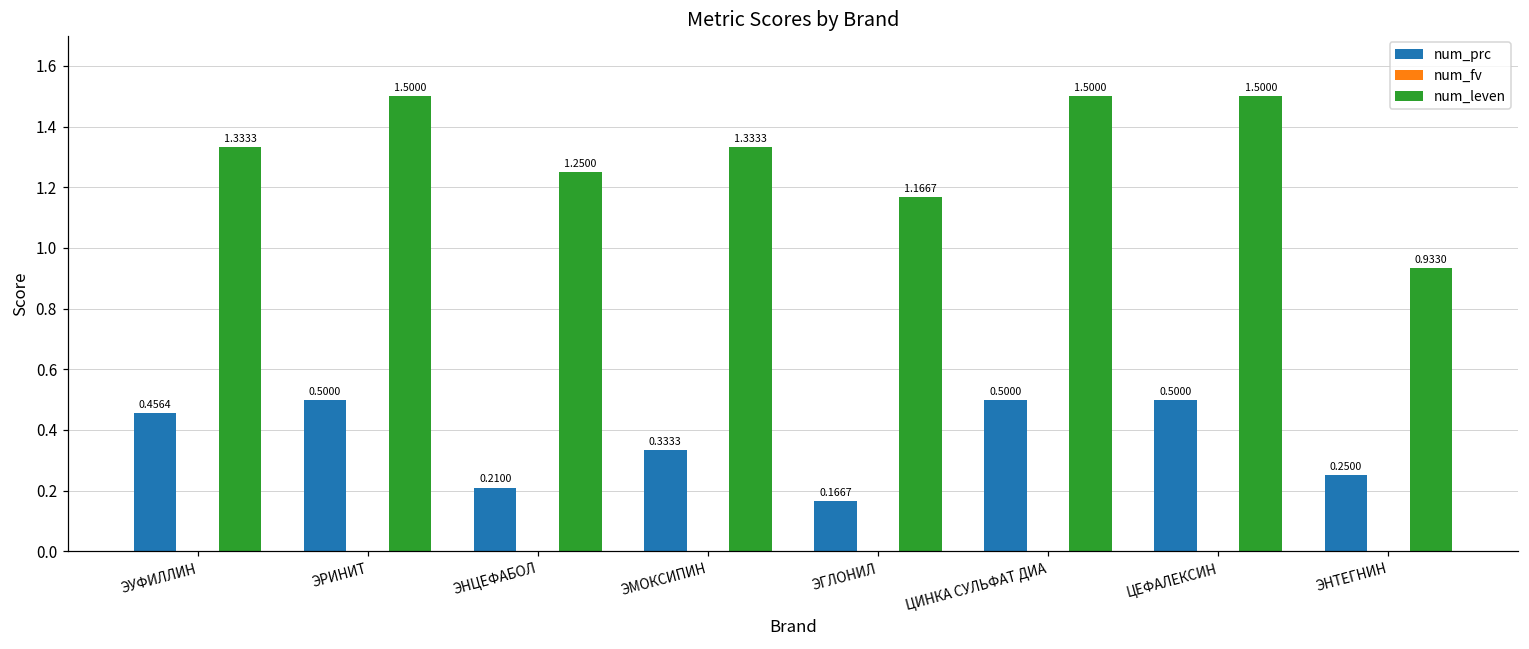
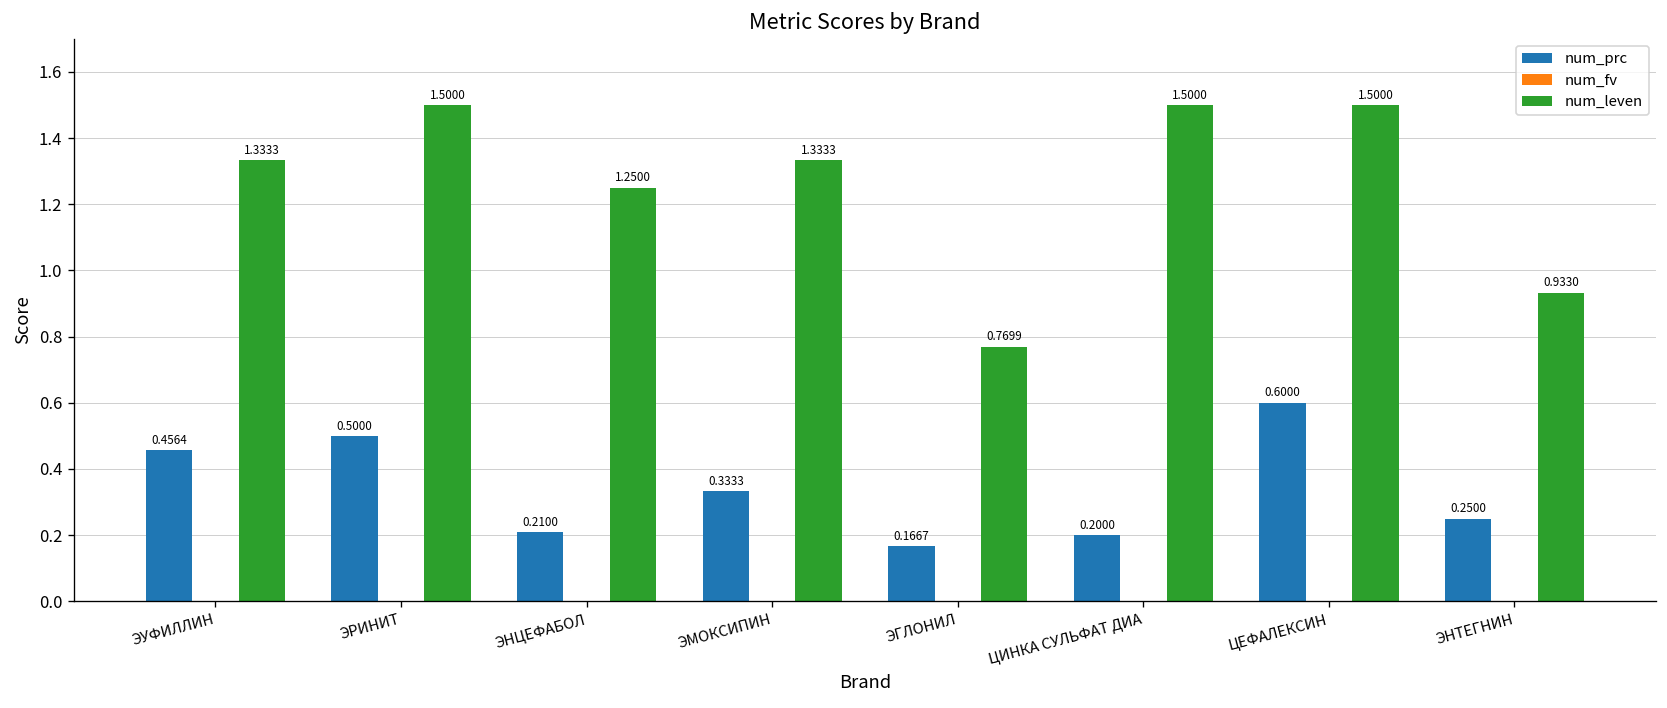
  {
    "num_prc": {
      "ЭУФИЛЛИН": 0.4564,
      "ЭРИНИТ": 0.5000,
      "ЭНЦЕФАБОЛ": 0.2100,
      "ЭМОКСИПИН": 0.3333,
      "ЭГЛОНИЛ": 0.1667,
-     "ЦИНКА СУЛЬФАТ ДИА": 0.5000,
-     "ЦЕФАЛЕКСИН": 0.5000,
+     "ЦИНКА СУЛЬФАТ ДИА": 0.2000,
+     "ЦЕФАЛЕКСИН": 0.6000,
      "ЭНТЕГНИН": 0.2500
    },
    "num_fv": {
      "ЭУФИЛЛИН": 0.00,
      "ЭРИНИТ": 0.00,
      "ЭНЦЕФАБОЛ": 0.00,
      "ЭМОКСИПИН": 0.00,
      "ЭГЛОНИЛ": 0.00,
      "ЦИНКА СУЛЬФАТ ДИА": 0.00,
      "ЦЕФАЛЕКСИН": 0.00,
      "ЭНТЕГНИН": 0.00
    },
    "num_leven": {
      "ЭУФИЛЛИН": 1.3333,
      "ЭРИНИТ": 1.5000,
      "ЭНЦЕФАБОЛ": 1.2500,
      "ЭМОКСИПИН": 1.3333,
-     "ЭГЛОНИЛ": 1.1667,
+     "ЭГЛОНИЛ": 0.7699,
      "ЦИНКА СУЛЬФАТ ДИА": 1.5000,
      "ЦЕФАЛЕКСИН": 1.5000,
      "ЭНТЕГНИН": 0.9330
    }
  }
